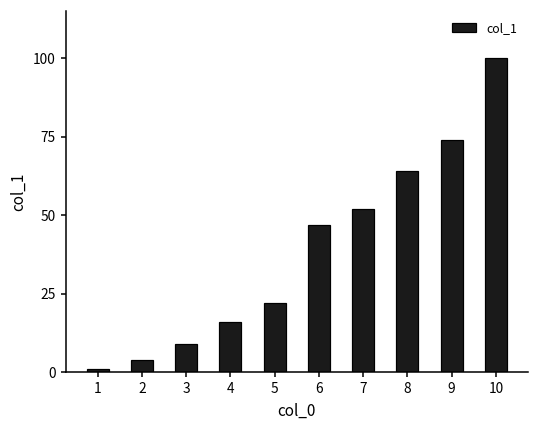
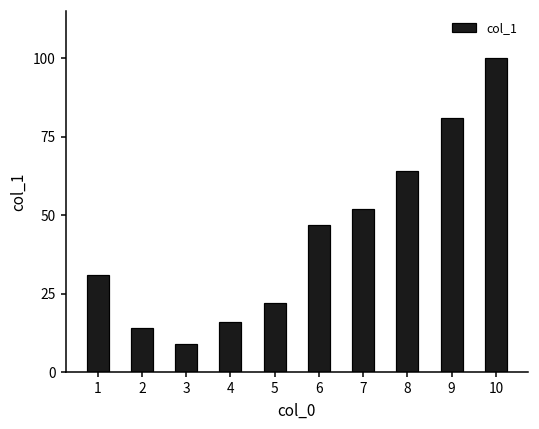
  {
-   "1": 1,
-   "2": 4,
+   "1": 31,
+   "2": 14,
    "3": 9,
    "4": 16,
    "5": 22,
    "6": 47,
    "7": 52,
    "8": 64,
-   "9": 74,
+   "9": 81,
    "10": 100
  }
